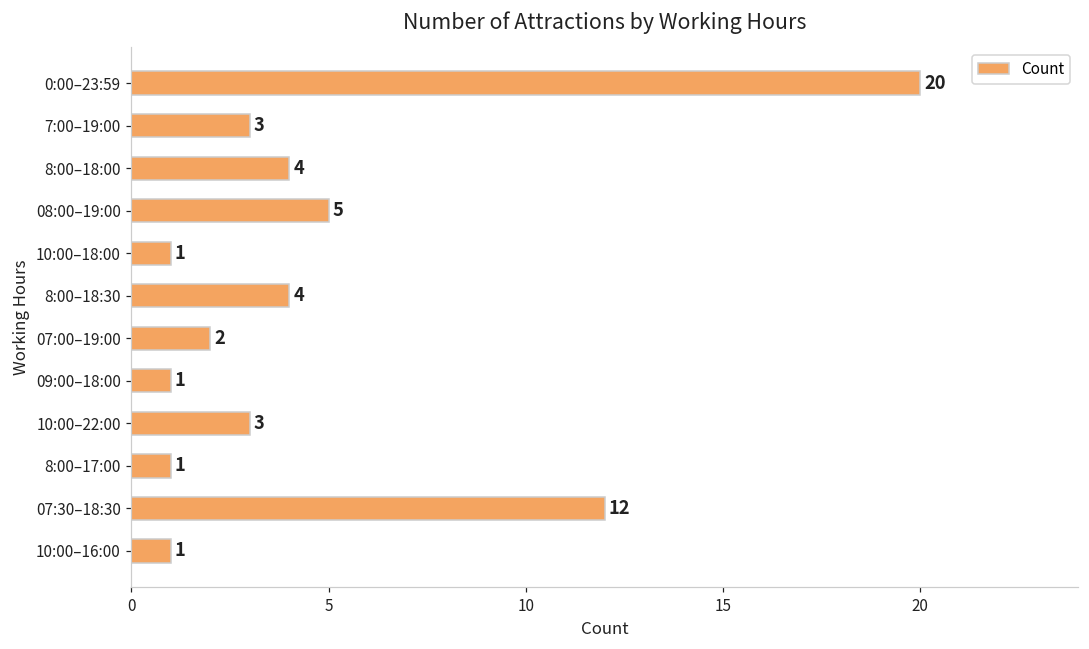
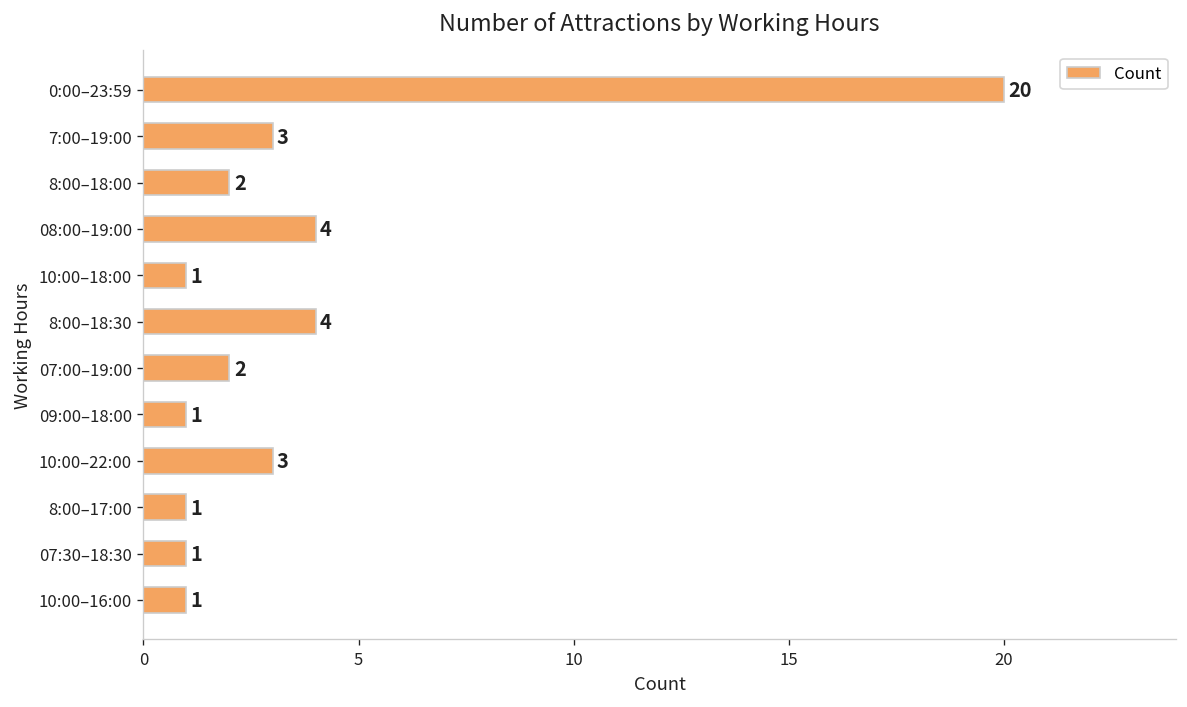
  {
    "0:00–23:59": 20,
    "7:00–19:00": 3,
-   "8:00–18:00": 4,
-   "08:00–19:00": 5,
+   "8:00–18:00": 2,
+   "08:00–19:00": 4,
    "10:00–18:00": 1,
    "8:00–18:30": 4,
    "07:00–19:00": 2,
    "09:00–18:00": 1,
    "10:00–22:00": 3,
    "8:00–17:00": 1,
-   "07:30–18:30": 12,
+   "07:30–18:30": 1,
    "10:00–16:00": 1
  }
